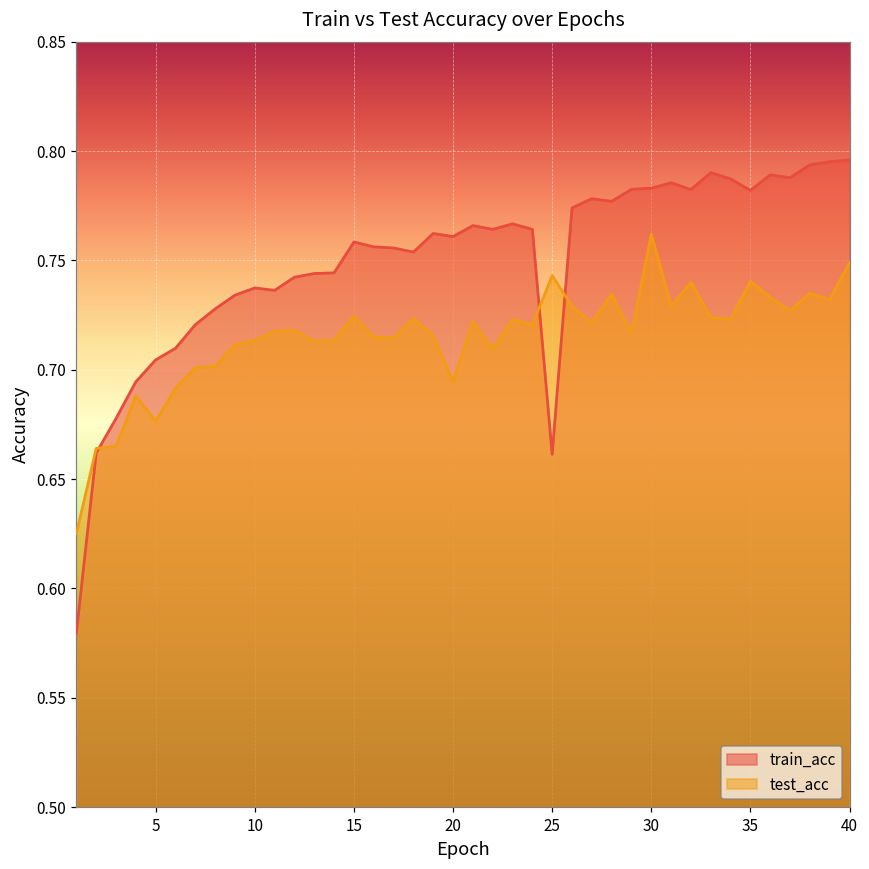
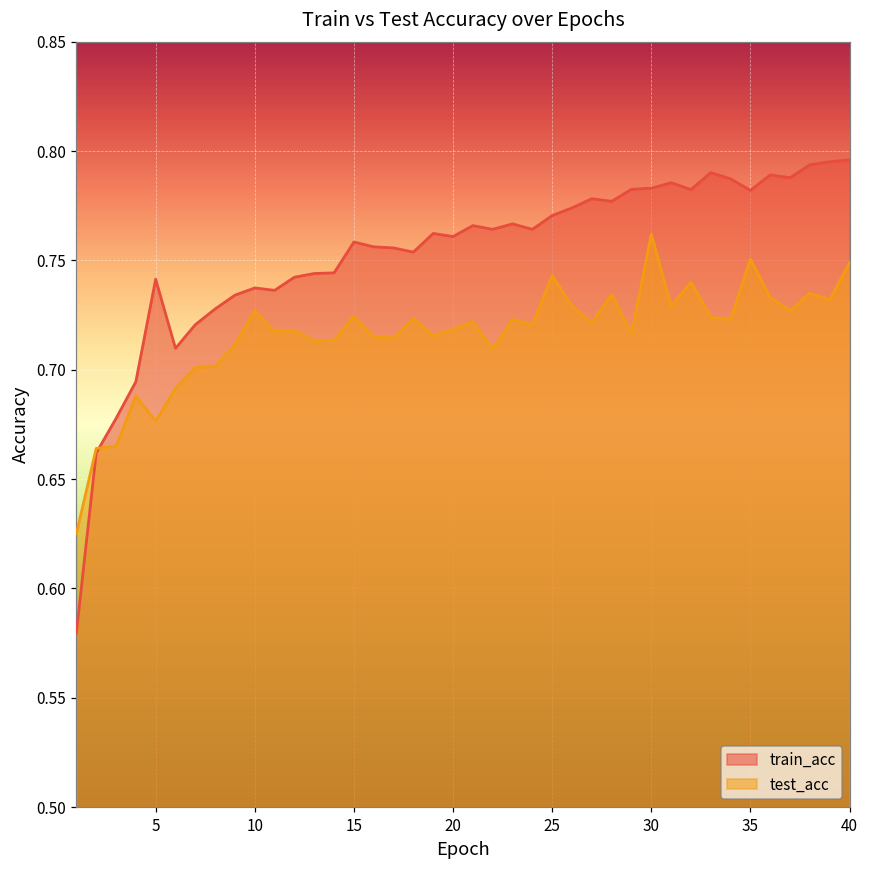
  {
    "train_acc": {
-     "5": 0.705,
+     "5": 0.741,
      "10": 0.737,
      "15": 0.758,
      "20": 0.761,
-     "25": 0.661,
+     "25": 0.771,
      "30": 0.783,
      "35": 0.782,
      "40": 0.796
    },
    "test_acc": {
      "5": 0.677,
-     "10": 0.714,
+     "10": 0.727,
      "15": 0.725,
-     "20": 0.695,
+     "20": 0.719,
      "25": 0.743,
      "30": 0.762,
-     "35": 0.741,
+     "35": 0.751,
      "40": 0.749
    }
  }
